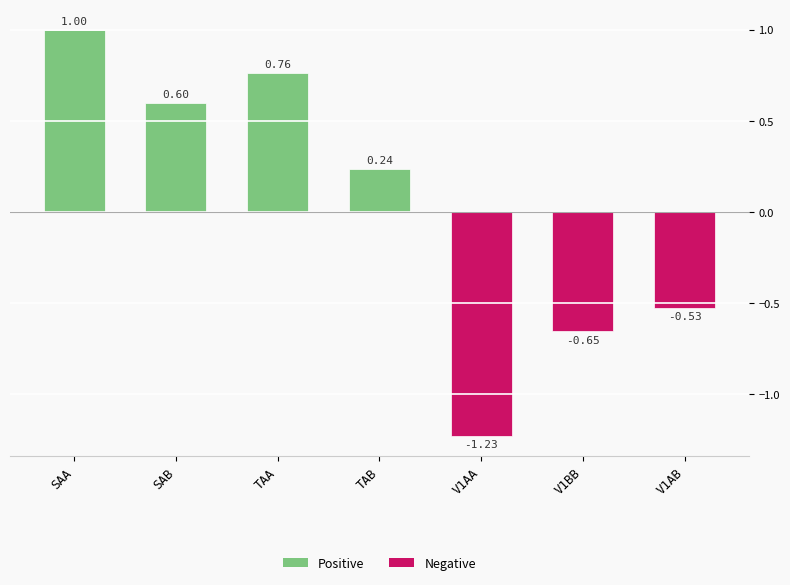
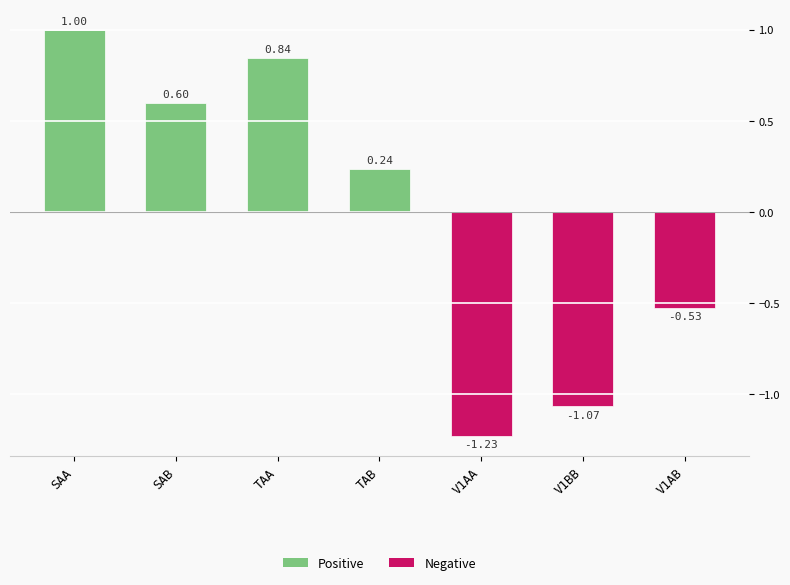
  {
    "SAA": 1.00,
    "SAB": 0.60,
-   "TAA": 0.76,
+   "TAA": 0.84,
    "TAB": 0.24,
    "V1AA": -1.23,
-   "V1BB": -0.65,
+   "V1BB": -1.07,
    "V1AB": -0.53
  }
